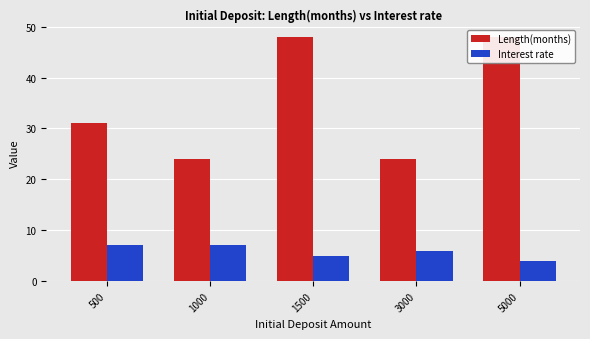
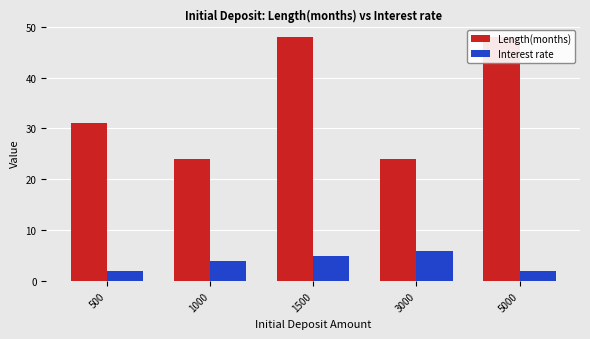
  {
    "Length(months)": {
      "500": 31,
      "1000": 24,
      "1500": 48,
      "3000": 24
    },
    "Interest rate": {
-     "500": 7,
-     "1000": 7,
+     "500": 2,
+     "1000": 4,
      "1500": 5,
      "3000": 6,
-     "5000": 4
+     "5000": 2
    }
  }
